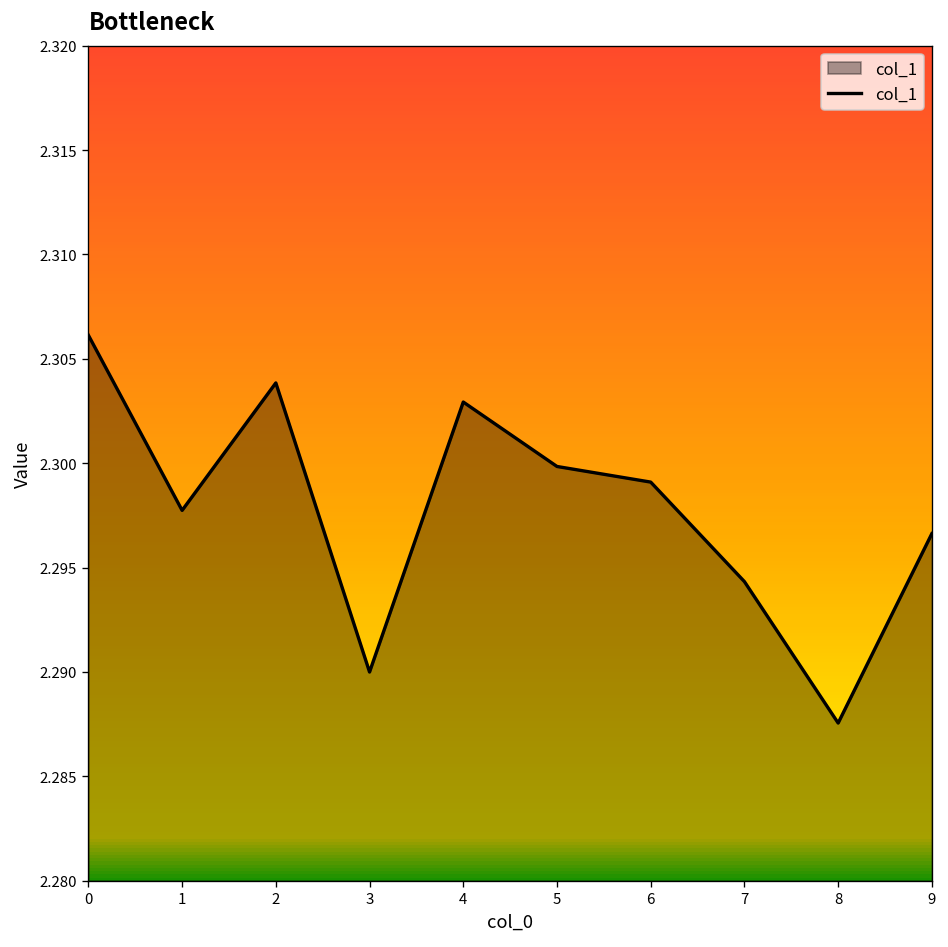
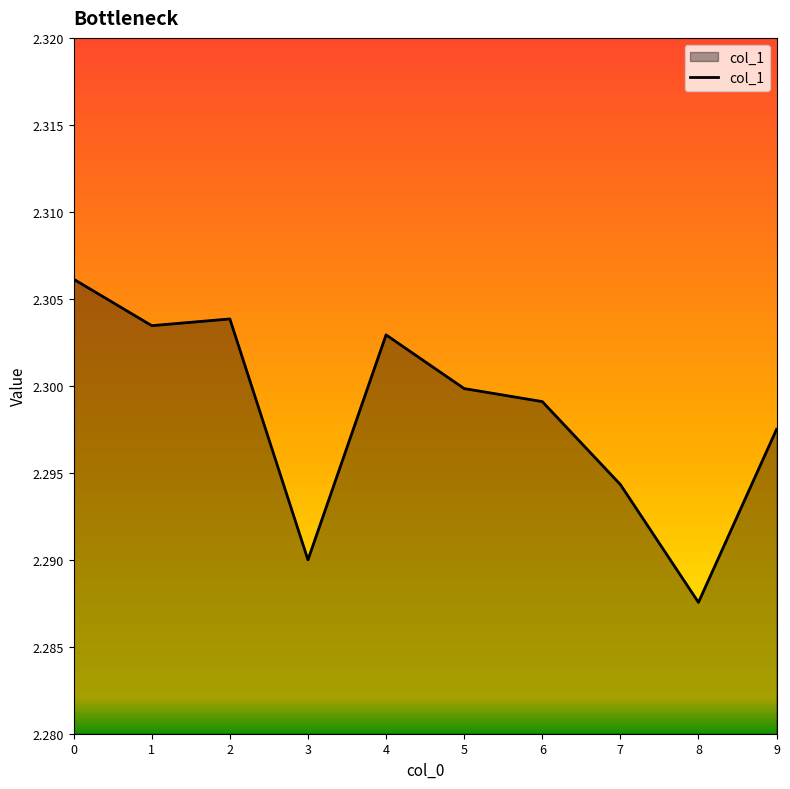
  {
    "0": 2.3061,
-   "1": 2.2977,
+   "1": 2.3035,
    "2": 2.3038,
    "3": 2.2900,
    "4": 2.3029,
    "5": 2.2998,
    "6": 2.2991,
    "7": 2.2943,
    "8": 2.2876,
-   "9": 2.2966
+   "9": 2.2975
  }
